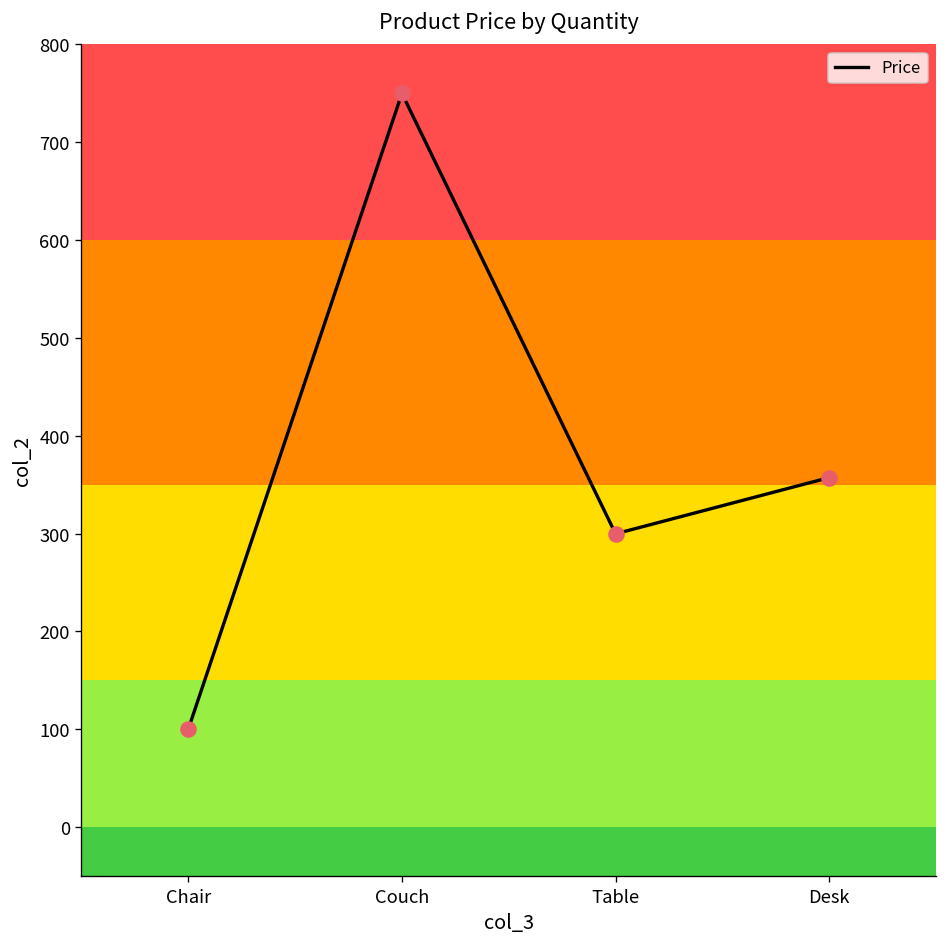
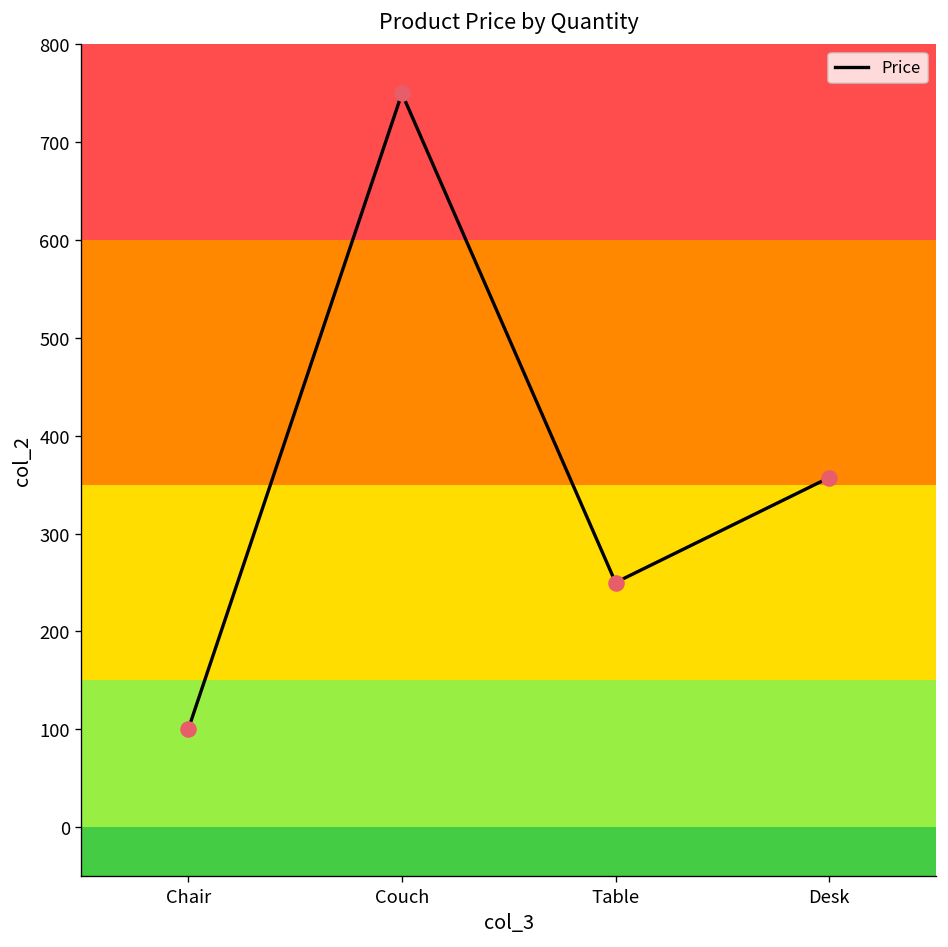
  {
    "Chair": 100,
    "Couch": 750,
-   "Table": 300,
+   "Table": 250,
    "Desk": 360
  }
